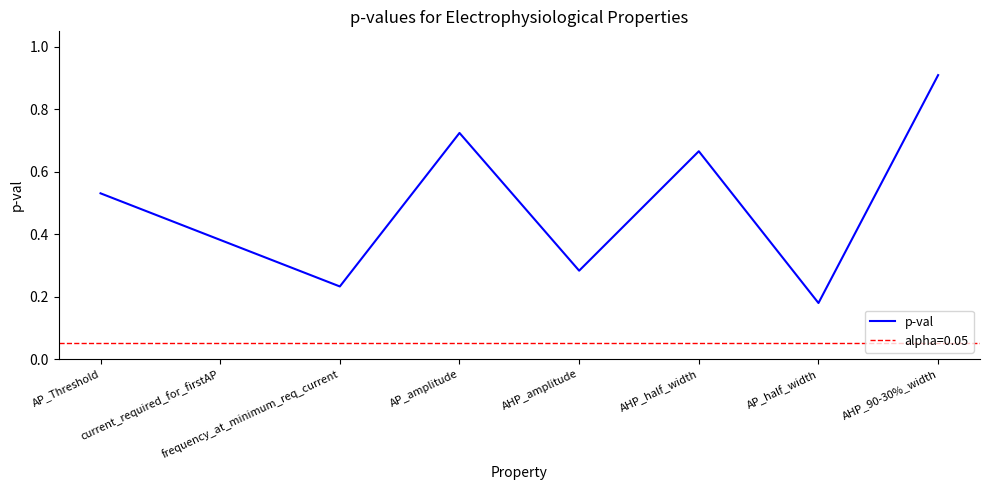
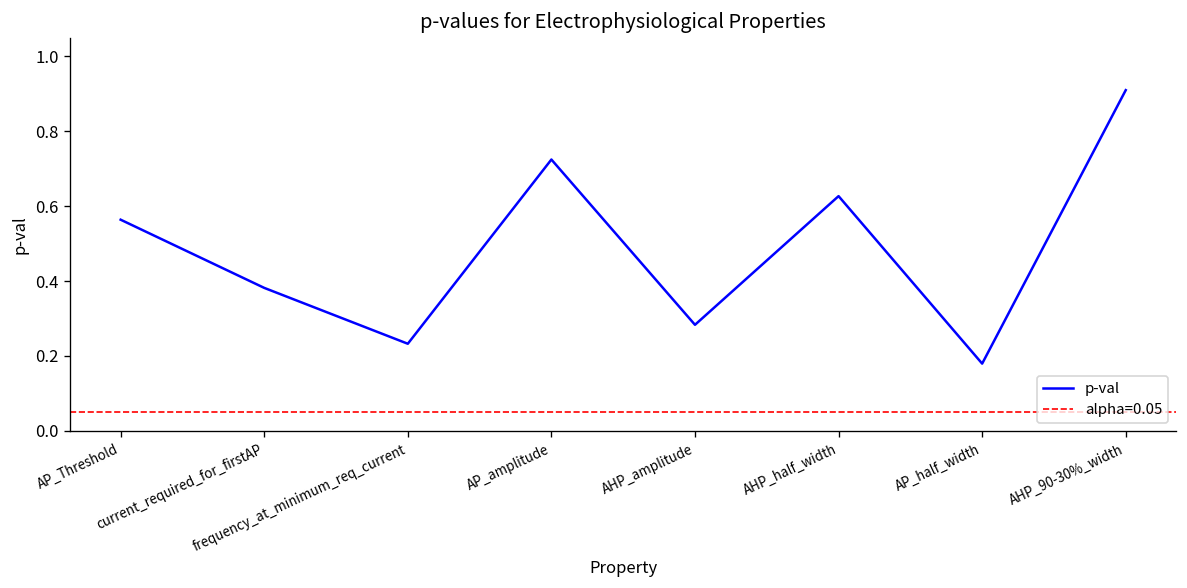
  {
-   "AP_Threshold": 0.53,
+   "AP_Threshold": 0.56,
    "current_required_for_firstAP": 0.38,
    "frequency_at_minimum_req_current": 0.23,
    "AP_amplitude": 0.72,
    "AHP_amplitude": 0.28,
-   "AHP_half_width": 0.67,
+   "AHP_half_width": 0.63,
    "AP_half_width": 0.18,
    "AHP_90-30%_width": 0.91
  }
